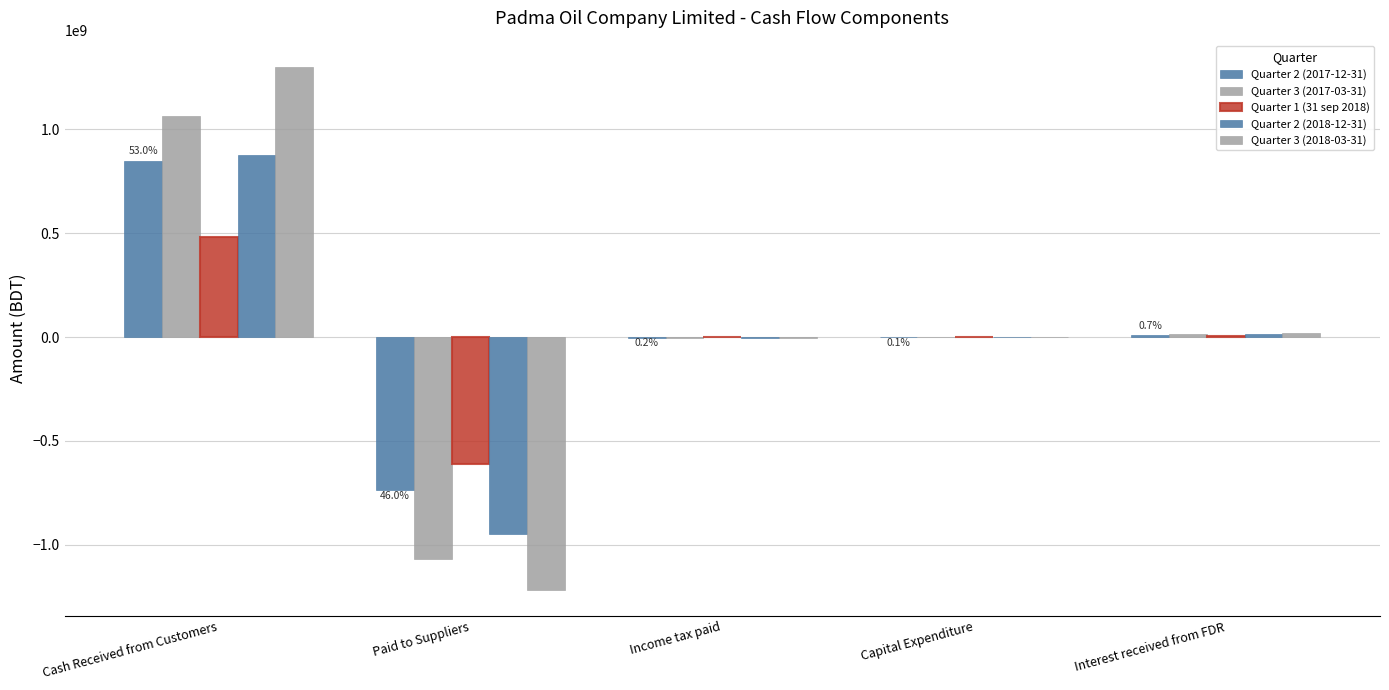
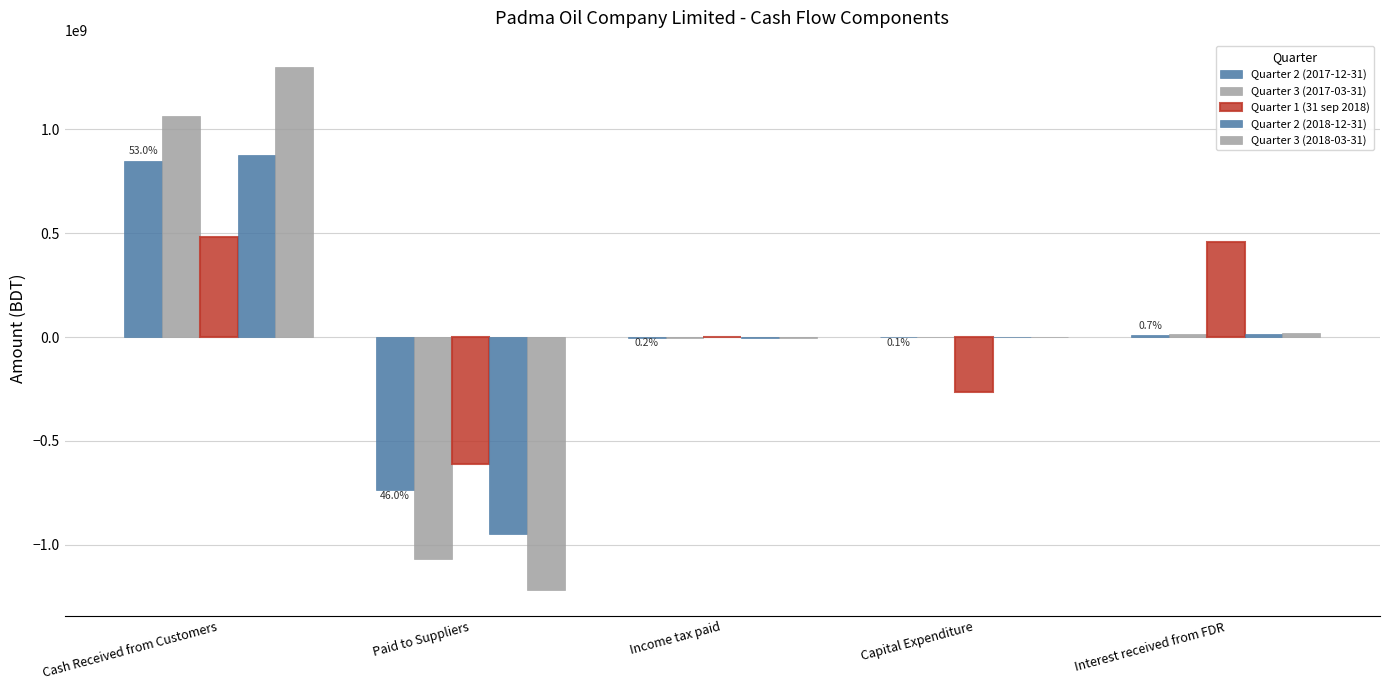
  {
    "Quarter 1 (31 sep 2018)": {
      "Cash Received from Customers": 480000000,
      "Paid to Suppliers": -610000000,
-     "Capital Expenditure": 0,
-     "Interest received from FDR": 10000000
+     "Capital Expenditure": -270000000,
+     "Interest received from FDR": 460000000
    }
  }
